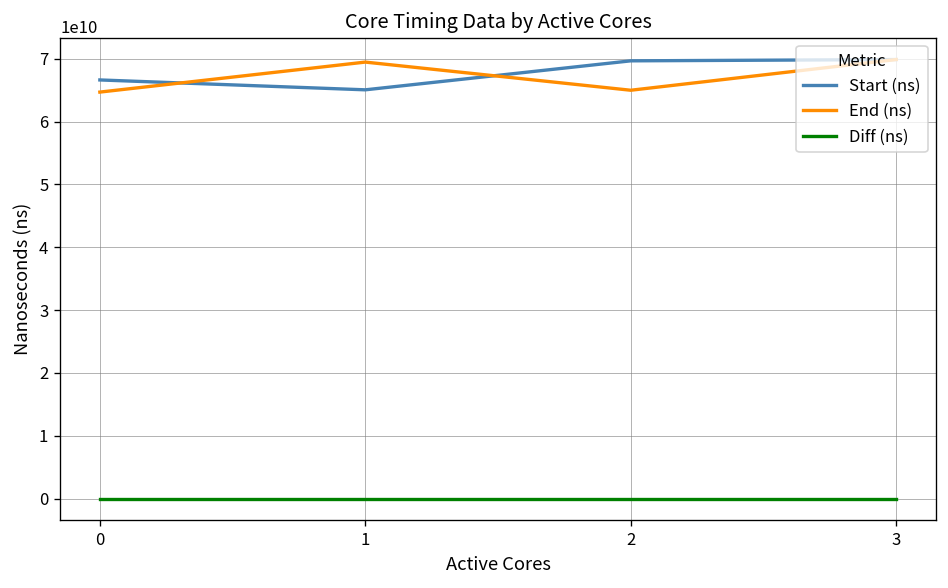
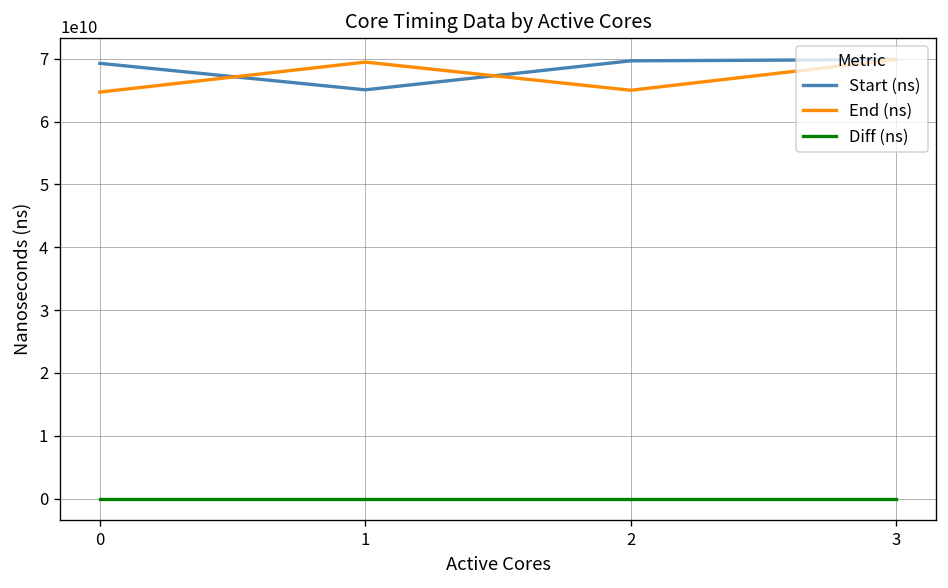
  {
    "Start (ns)": {
-     "0": 67000000000,
+     "0": 69000000000,
      "1": 65000000000,
      "2": 70000000000
    },
    "End (ns)": {
      "0": 65000000000,
      "1": 69000000000,
      "2": 65000000000
    },
    "Diff (ns)": {
      "0": 0,
      "1": 0,
      "2": 0,
      "3": 0
    }
  }
